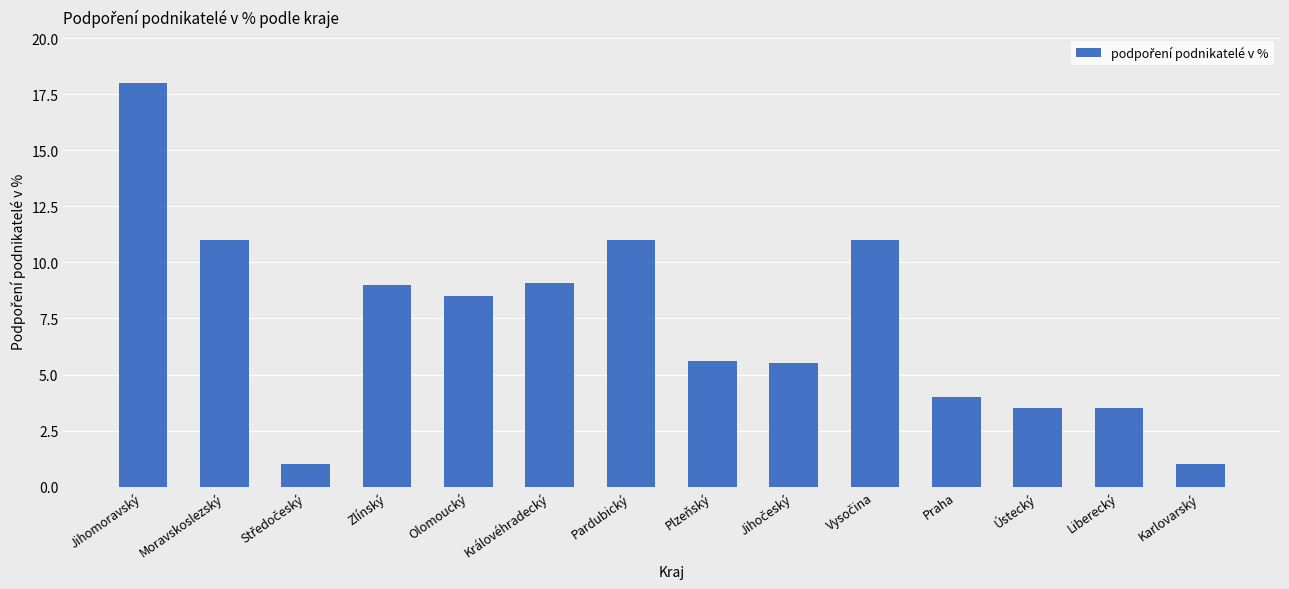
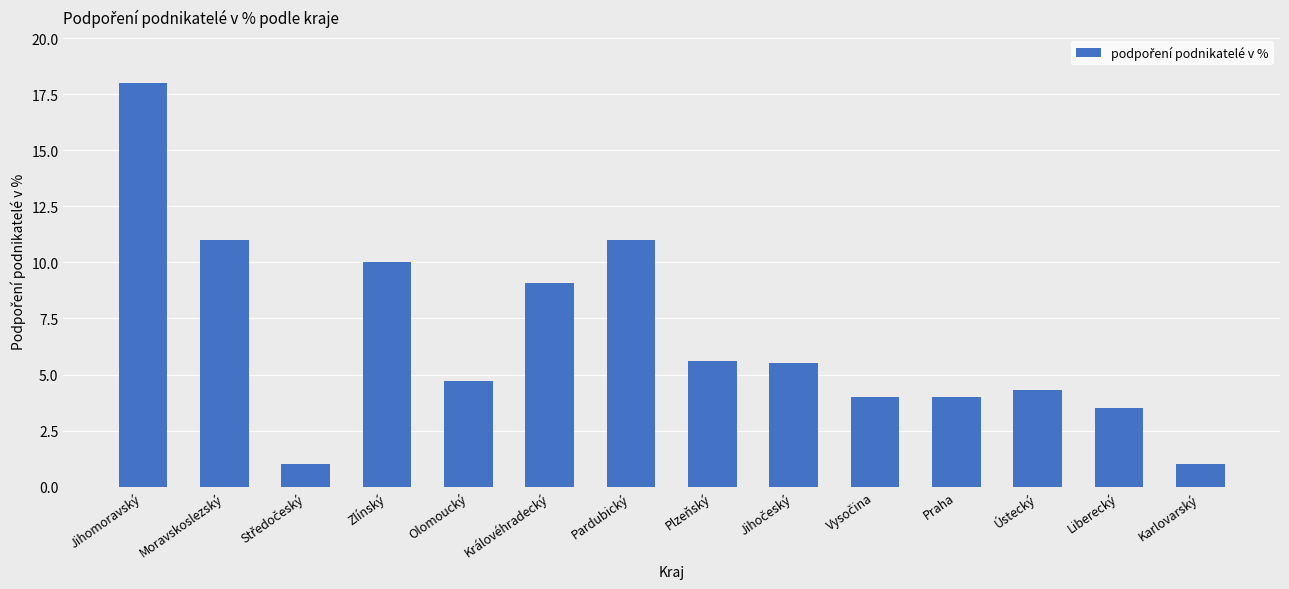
  {
    "Jihomoravský": 18.0,
    "Moravskoslezský": 11.0,
    "Středočeský": 1.0,
-   "Zlínský": 9,
-   "Olomoucký": 8.5,
+   "Zlínský": 10,
+   "Olomoucký": 4.7,
    "Královéhradecký": 9.1,
    "Pardubický": 11.0,
    "Plzeňský": 5.6,
    "Jihočeský": 5.5,
-   "Vysočina": 11,
+   "Vysočina": 4,
    "Praha": 4.0,
-   "Ústecký": 3.5,
+   "Ústecký": 4.3,
    "Liberecký": 3.5,
    "Karlovarský": 1.0
  }
